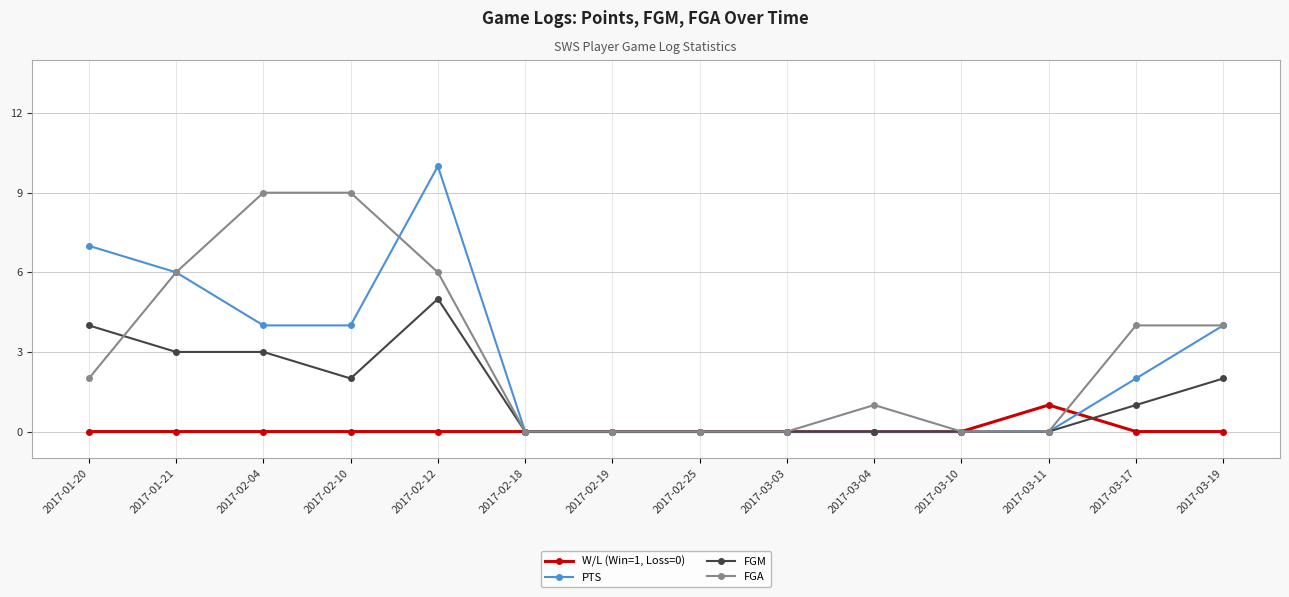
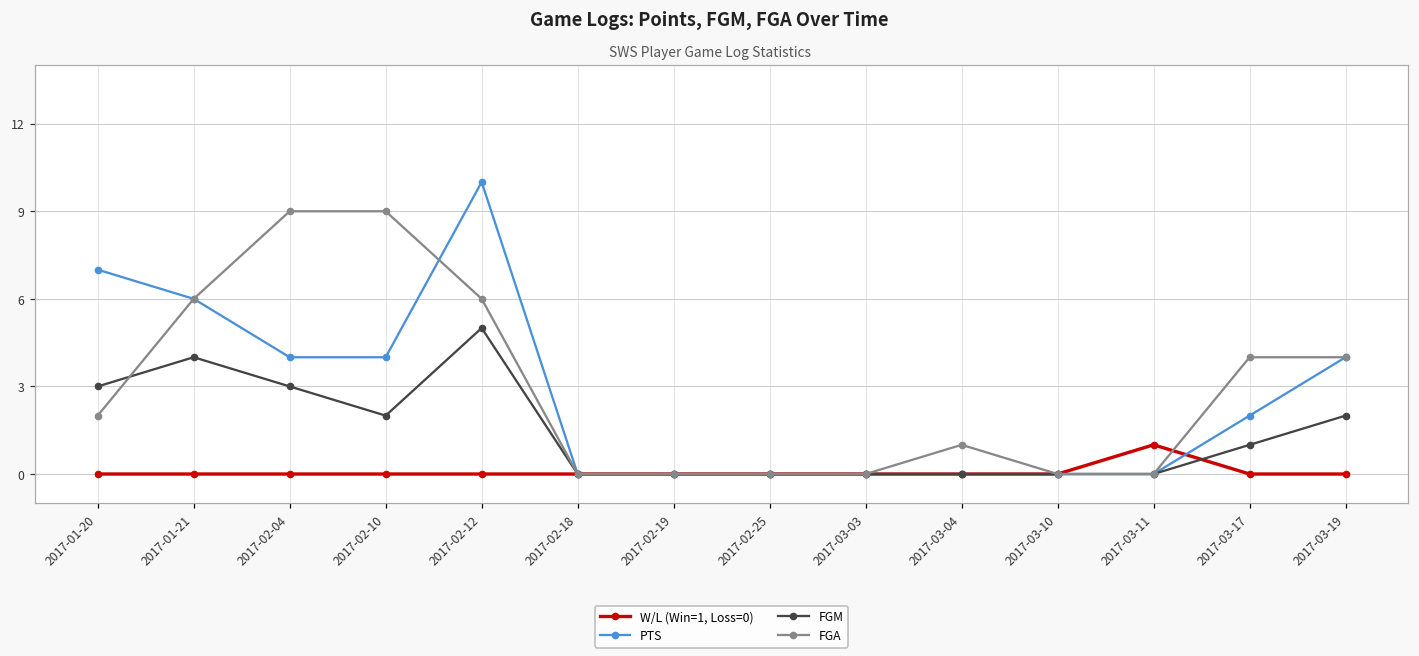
  {
    "W/L (Win=1, Loss=0)": {
      "2017-01-20": 0,
      "2017-01-21": 0,
      "2017-02-04": 0,
      "2017-02-10": 0,
      "2017-02-12": 0,
      "2017-03-11": 1,
      "2017-03-17": 0,
      "2017-03-19": 0
    },
    "PTS": {
      "2017-01-20": 7,
      "2017-02-04": 4,
      "2017-02-10": 4,
      "2017-02-12": 10,
      "2017-03-17": 2
    },
    "FGM": {
-     "2017-01-20": 4,
-     "2017-01-21": 3,
+     "2017-01-20": 3,
+     "2017-01-21": 4,
      "2017-02-04": 3,
      "2017-02-10": 2,
      "2017-02-12": 5,
      "2017-03-17": 1,
      "2017-03-19": 2
    },
    "FGA": {
      "2017-01-20": 2,
      "2017-02-04": 9,
      "2017-02-10": 9,
      "2017-02-12": 6,
      "2017-03-04": 1,
      "2017-03-17": 4
    }
  }
